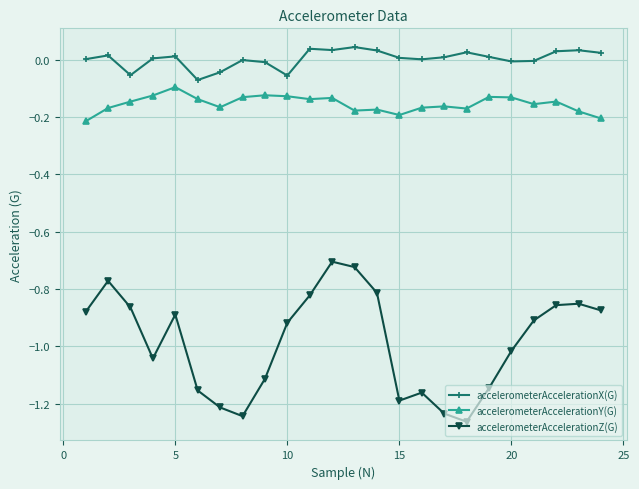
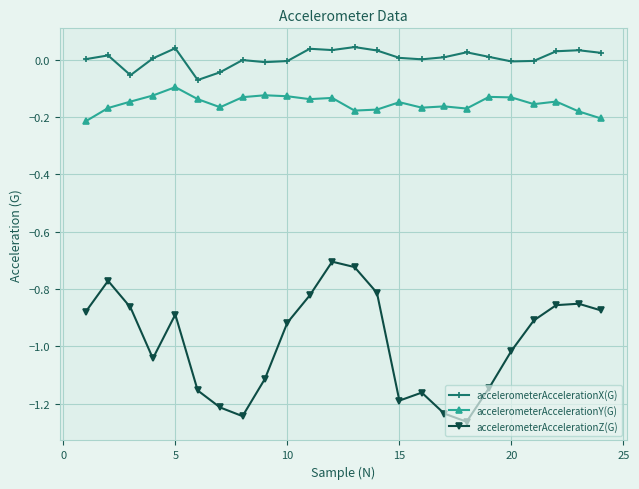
  {
    "accelerometerAccelerationX(G)": {
-     "5": 0.01,
-     "10": -0.06,
+     "5": 0.04,
+     "10": 0.00,
      "15": 0.01,
      "20": -0.01
    },
    "accelerometerAccelerationY(G)": {
      "5": -0.10,
      "10": -0.13,
-     "15": -0.19,
+     "15": -0.15,
      "20": -0.13
    },
    "accelerometerAccelerationZ(G)": {
      "5": -0.89,
      "10": -0.92,
      "15": -1.19,
      "20": -1.02
    }
  }
